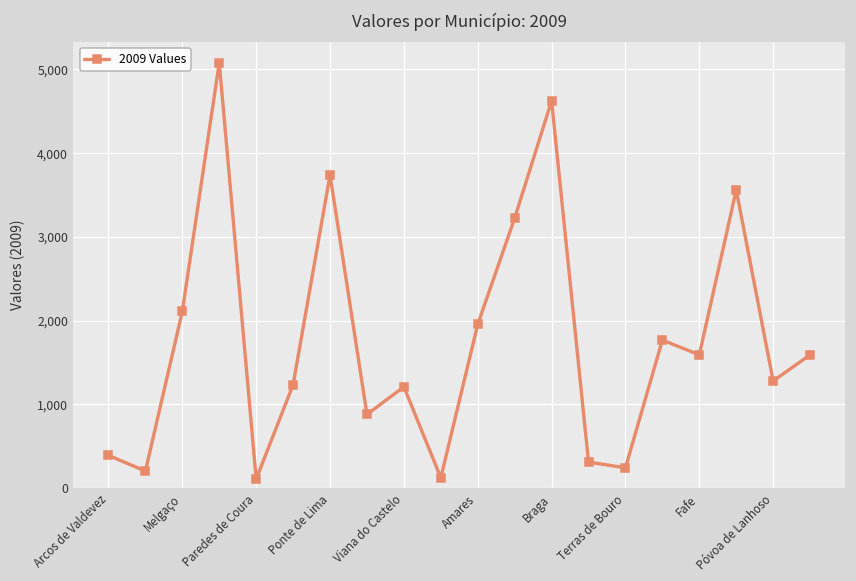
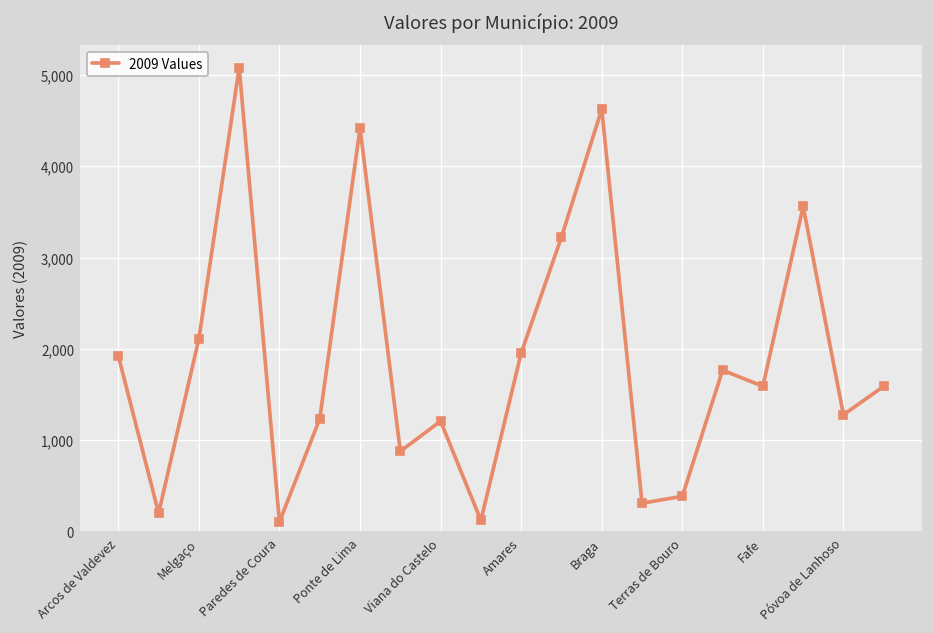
  {
-   "Arcos de Valdevez": "400",
+   "Arcos de Valdevez": "1,900",
    "Melgaço": "2,100",
    "Paredes de Coura": "100",
-   "Ponte de Lima": "3,700",
+   "Ponte de Lima": "4,400",
    "Viana do Castelo": "1,200",
    "Amares": "2,000",
    "Braga": "4,600",
-   "Terras de Bouro": "200",
+   "Terras de Bouro": "400",
    "Fafe": "1,600",
    "Póvoa de Lanhoso": "1,300"
  }
